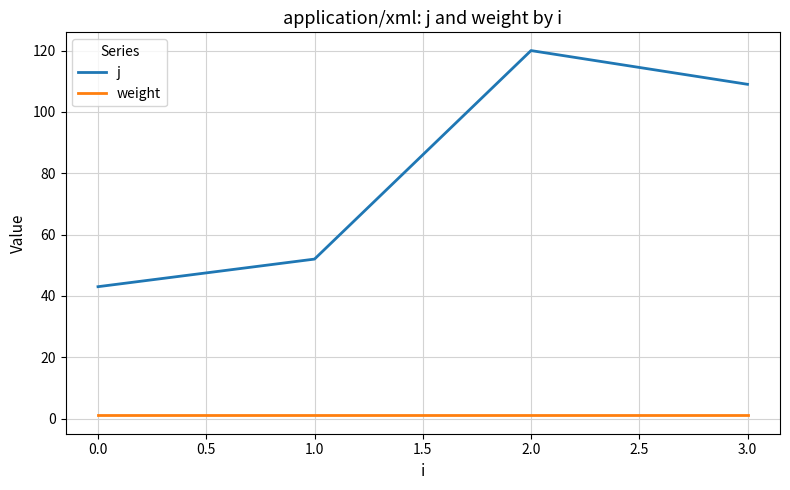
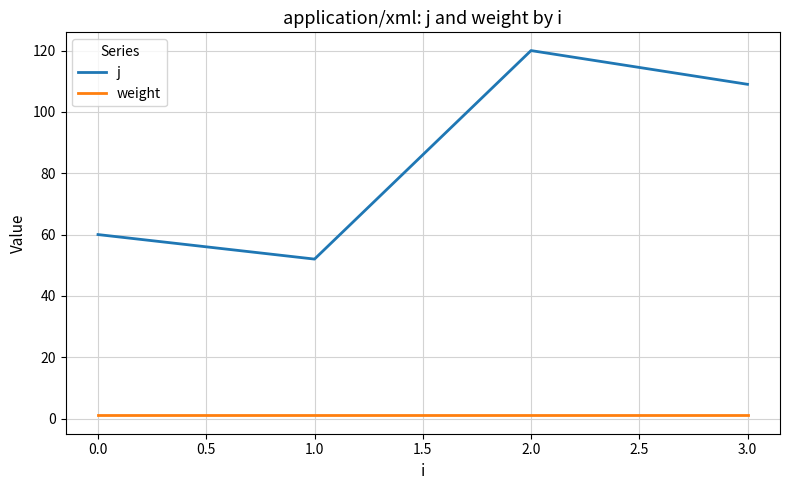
  {
    "j": {
-     "0.0": 43,
+     "0.0": 60,
      "1.0": 52,
      "2.0": 120,
      "3.0": 109
    },
    "weight": {
      "0.0": 1,
      "1.0": 1,
      "2.0": 1,
      "3.0": 1
    }
  }
